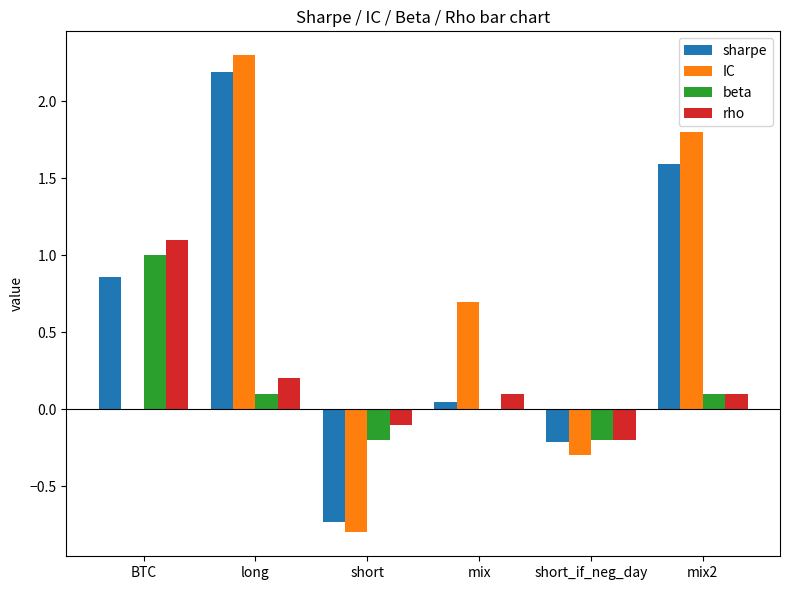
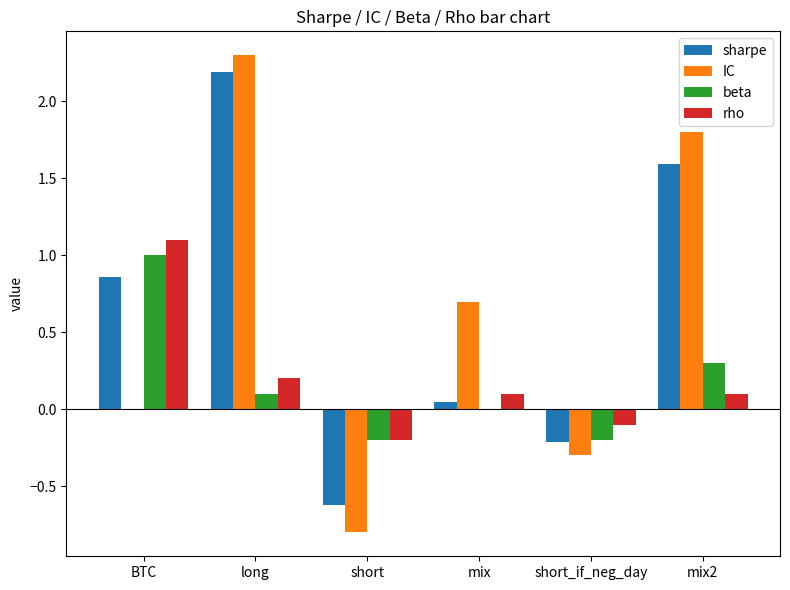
  {
    "sharpe": {
      "BTC": 0.86,
      "long": 2.19,
-     "short": -0.73,
+     "short": -0.62,
      "mix": 0.05,
      "short_if_neg_day": -0.21,
      "mix2": 1.59
    },
    "IC": {
      "BTC": 0.00,
      "long": 2.30,
      "short": -0.80,
      "mix": 0.70,
      "short_if_neg_day": -0.30,
      "mix2": 1.80
    },
    "beta": {
      "BTC": 1.0,
      "long": 0.1,
      "short": -0.2,
      "mix": 0.0,
      "short_if_neg_day": -0.2,
-     "mix2": 0.1
+     "mix2": 0.3
    },
    "rho": {
      "BTC": 1.1,
      "long": 0.2,
-     "short": -0.1,
+     "short": -0.2,
      "mix": 0.1,
-     "short_if_neg_day": -0.2,
+     "short_if_neg_day": -0.1,
      "mix2": 0.1
    }
  }
